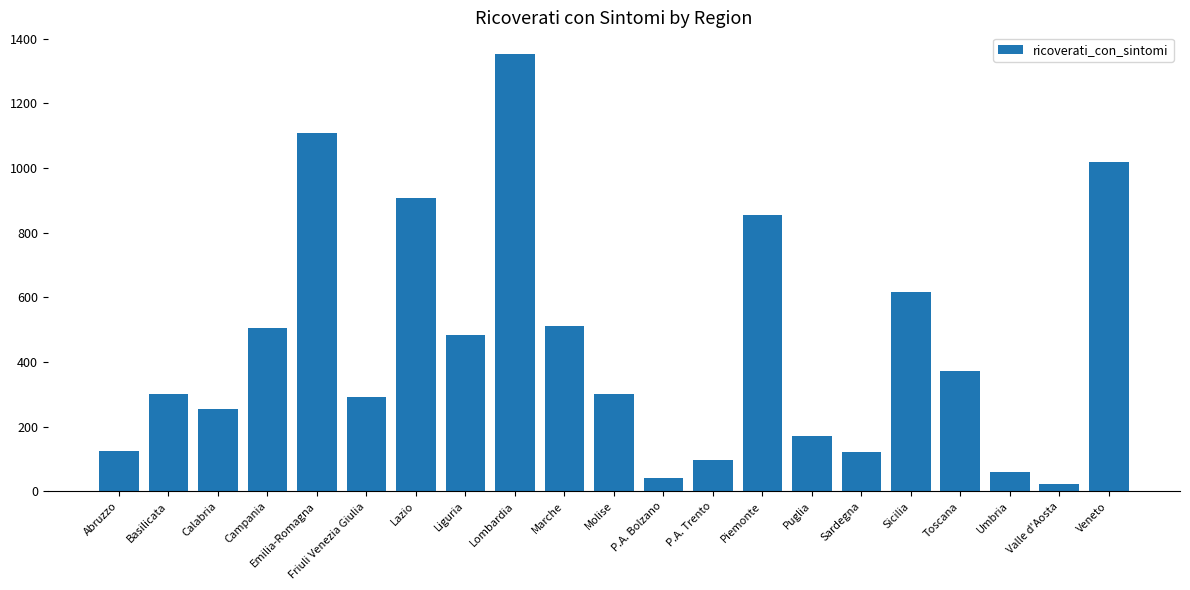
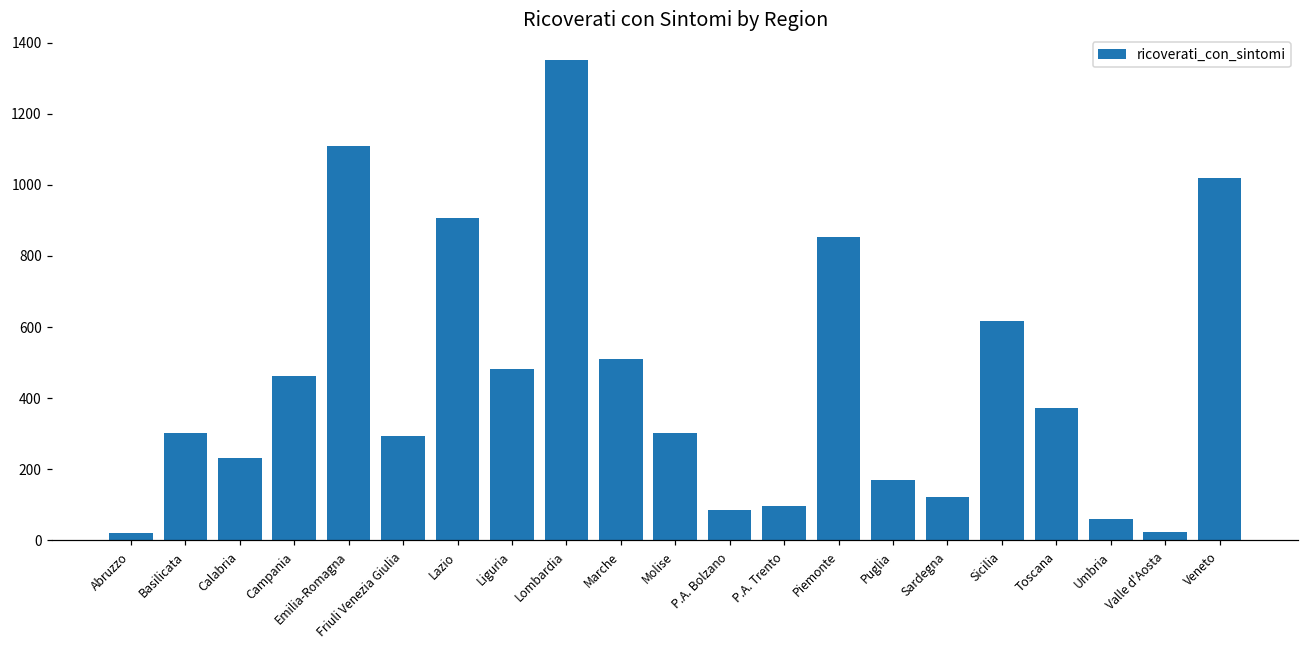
  {
-   "Abruzzo": 130,
+   "Abruzzo": 20,
    "Basilicata": 300,
-   "Calabria": 260,
-   "Campania": 510,
+   "Calabria": 230,
+   "Campania": 460,
    "Emilia-Romagna": 1110,
    "Friuli Venezia Giulia": 290,
    "Lazio": 910,
    "Liguria": 480,
    "Lombardia": 1350,
    "Marche": 510,
    "Molise": 300,
-   "P.A. Bolzano": 40,
+   "P.A. Bolzano": 90,
    "P.A. Trento": 100,
    "Piemonte": 850,
    "Puglia": 170,
    "Sardegna": 120,
    "Sicilia": 620,
    "Toscana": 370,
    "Umbria": 60,
    "Valle d'Aosta": 20,
    "Veneto": 1020
  }
